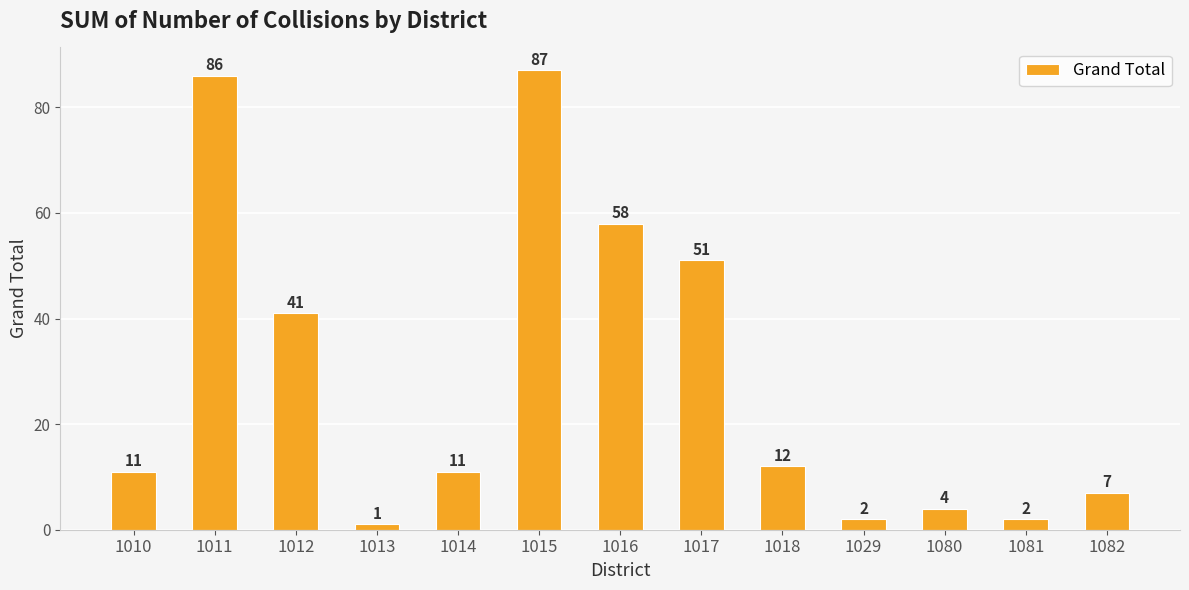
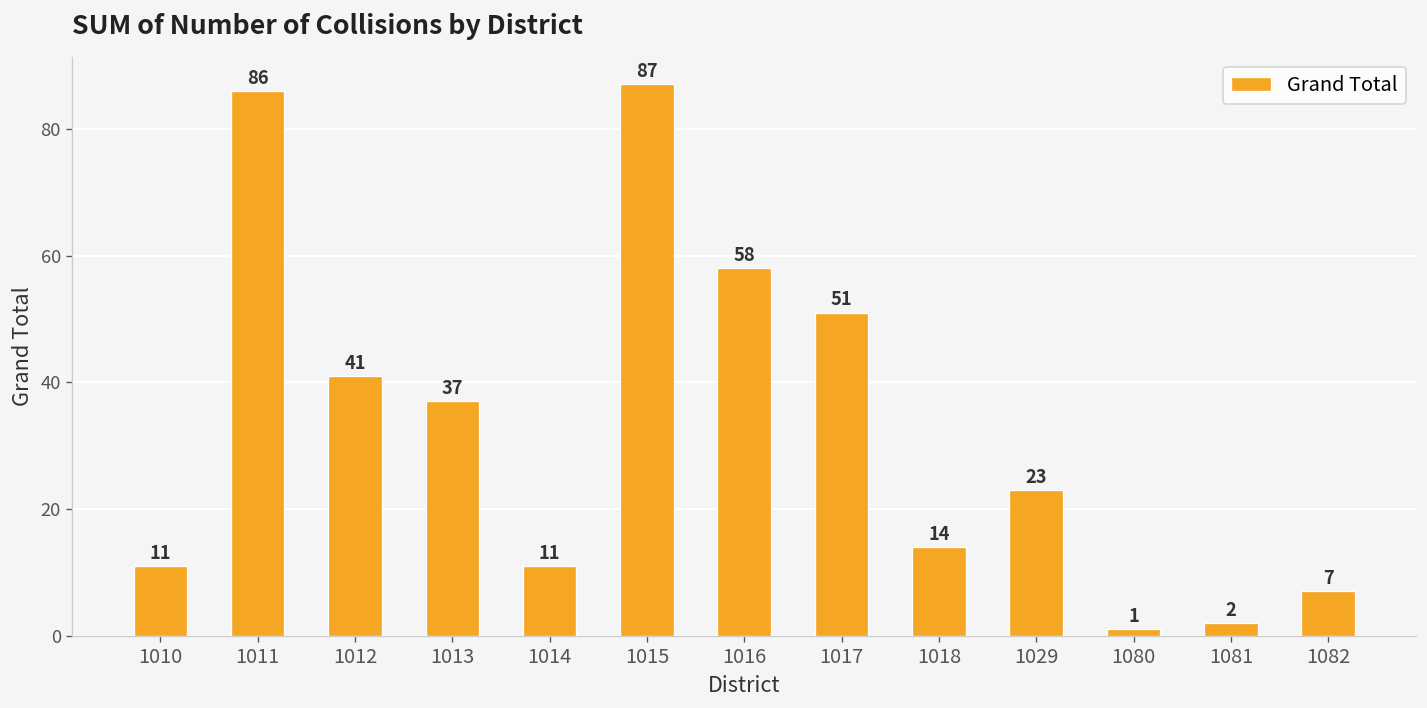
  {
    "1010": 11,
    "1011": 86,
    "1012": 41,
-   "1013": 1,
+   "1013": 37,
    "1014": 11,
    "1015": 87,
    "1016": 58,
    "1017": 51,
-   "1018": 12,
-   "1029": 2,
-   "1080": 4,
+   "1018": 14,
+   "1029": 23,
+   "1080": 1,
    "1081": 2,
    "1082": 7
  }
